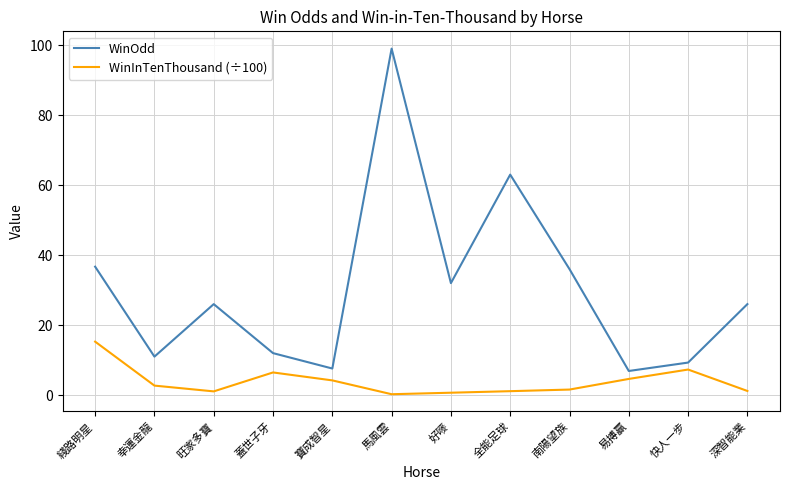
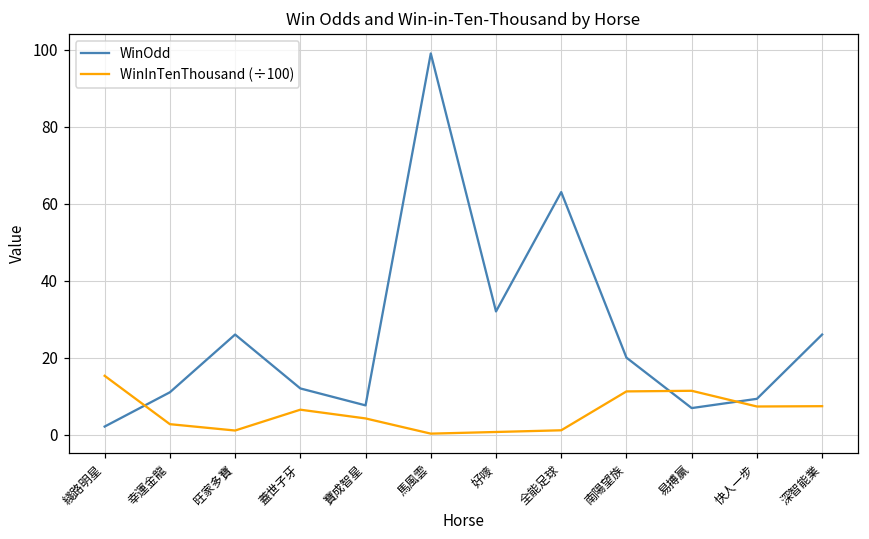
  {
    "WinOdd": {
-     "綫路明星": 37,
+     "綫路明星": 2,
      "幸運金龍": 11,
      "旺家多寶": 26,
      "蓋世子牙": 12,
      "寶成智星": 8,
      "馬風雲": 99,
      "好嘜": 32,
      "全能足球": 63,
-     "南陽望族": 36,
+     "南陽望族": 20,
      "易搏贏": 7,
      "快人一步": 9,
      "深智能業": 26
    },
    "WinInTenThousand (÷100)": {
      "綫路明星": 15,
      "幸運金龍": 3,
      "旺家多寶": 1,
      "蓋世子牙": 6,
      "寶成智星": 4,
      "馬風雲": 0,
      "好嘜": 1,
      "全能足球": 1,
-     "南陽望族": 2,
-     "易搏贏": 5,
+     "南陽望族": 11,
+     "易搏贏": 11,
      "快人一步": 7,
-     "深智能業": 1
+     "深智能業": 7
    }
  }
